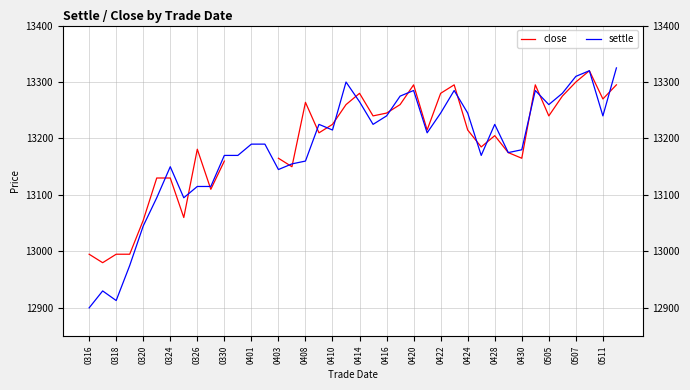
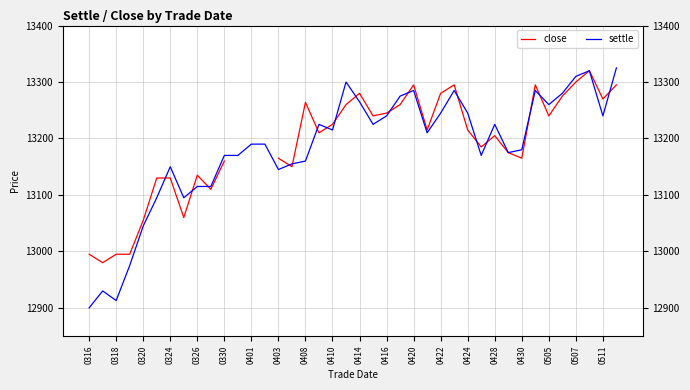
  {
    "close": {
      "0316": 13000,
      "0318": 13000,
      "0320": 13060,
      "0324": 13130,
-     "0326": 13180,
+     "0326": 13140,
      "0330": 13160,
      "0403": 13170,
      "0408": 13260,
      "0410": 13230,
      "0414": 13280,
      "0416": 13250,
      "0420": 13300,
      "0422": 13280,
      "0424": 13220,
      "0428": 13210,
      "0430": 13170,
      "0505": 13240,
      "0507": 13300,
      "0511": 13270
    },
    "settle": {
      "0316": 12900,
      "0318": 12910,
      "0320": 13050,
      "0324": 13150,
      "0326": 13120,
      "0330": 13170,
      "0403": 13150,
      "0408": 13160,
      "0410": 13220,
      "0414": 13270,
      "0416": 13240,
      "0420": 13290,
      "0422": 13250,
      "0424": 13250,
      "0428": 13230,
      "0430": 13180,
      "0505": 13260,
      "0507": 13310,
      "0511": 13240
    }
  }
